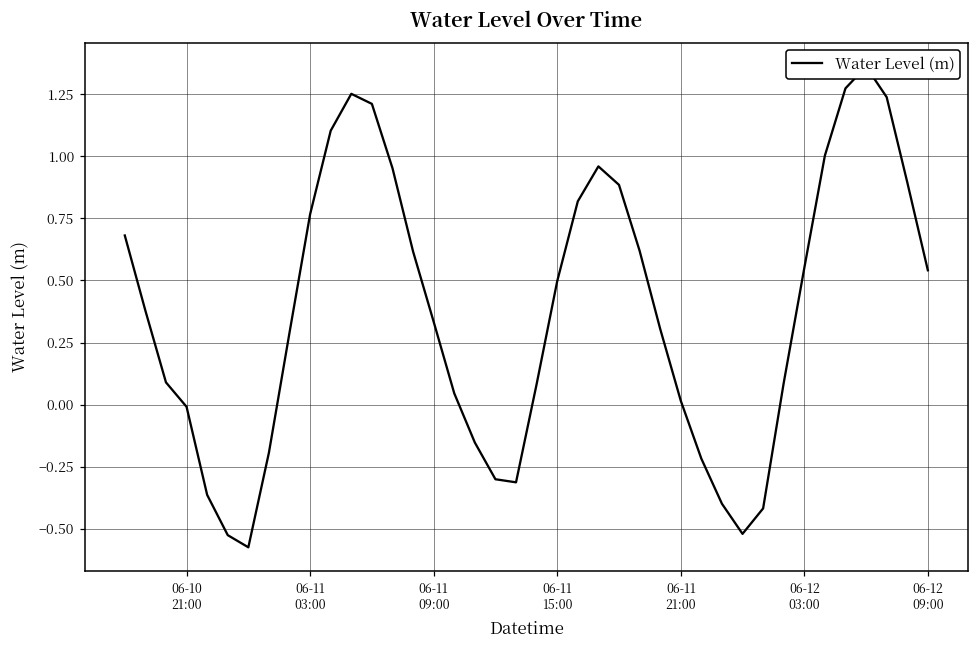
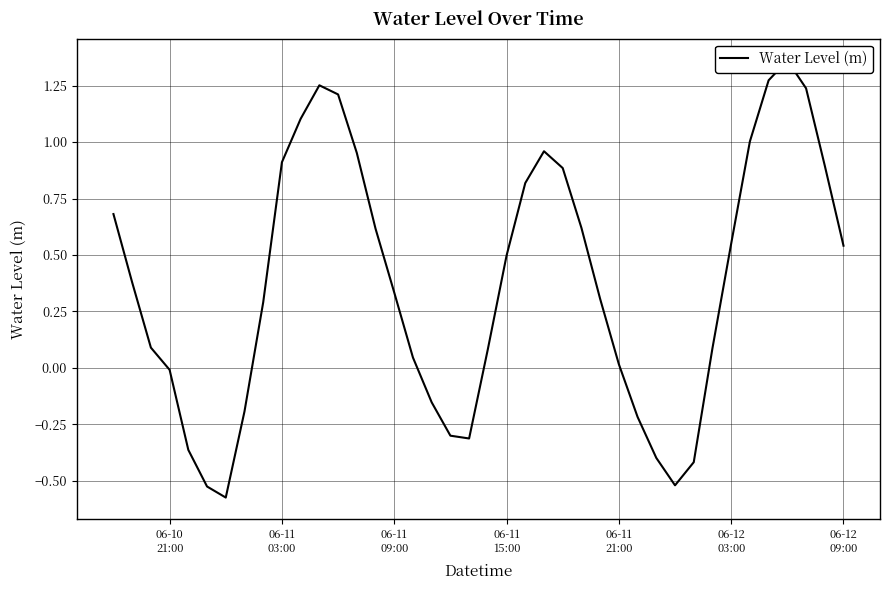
  {
    "06-10 21:00": -0.01,
-   "06-11 03:00": 0.77,
+   "06-11 03:00": 0.91,
    "06-11 09:00": 0.33,
    "06-11 15:00": 0.50,
    "06-11 21:00": 0.02,
    "06-12 03:00": 0.55,
    "06-12 09:00": 0.54
  }
